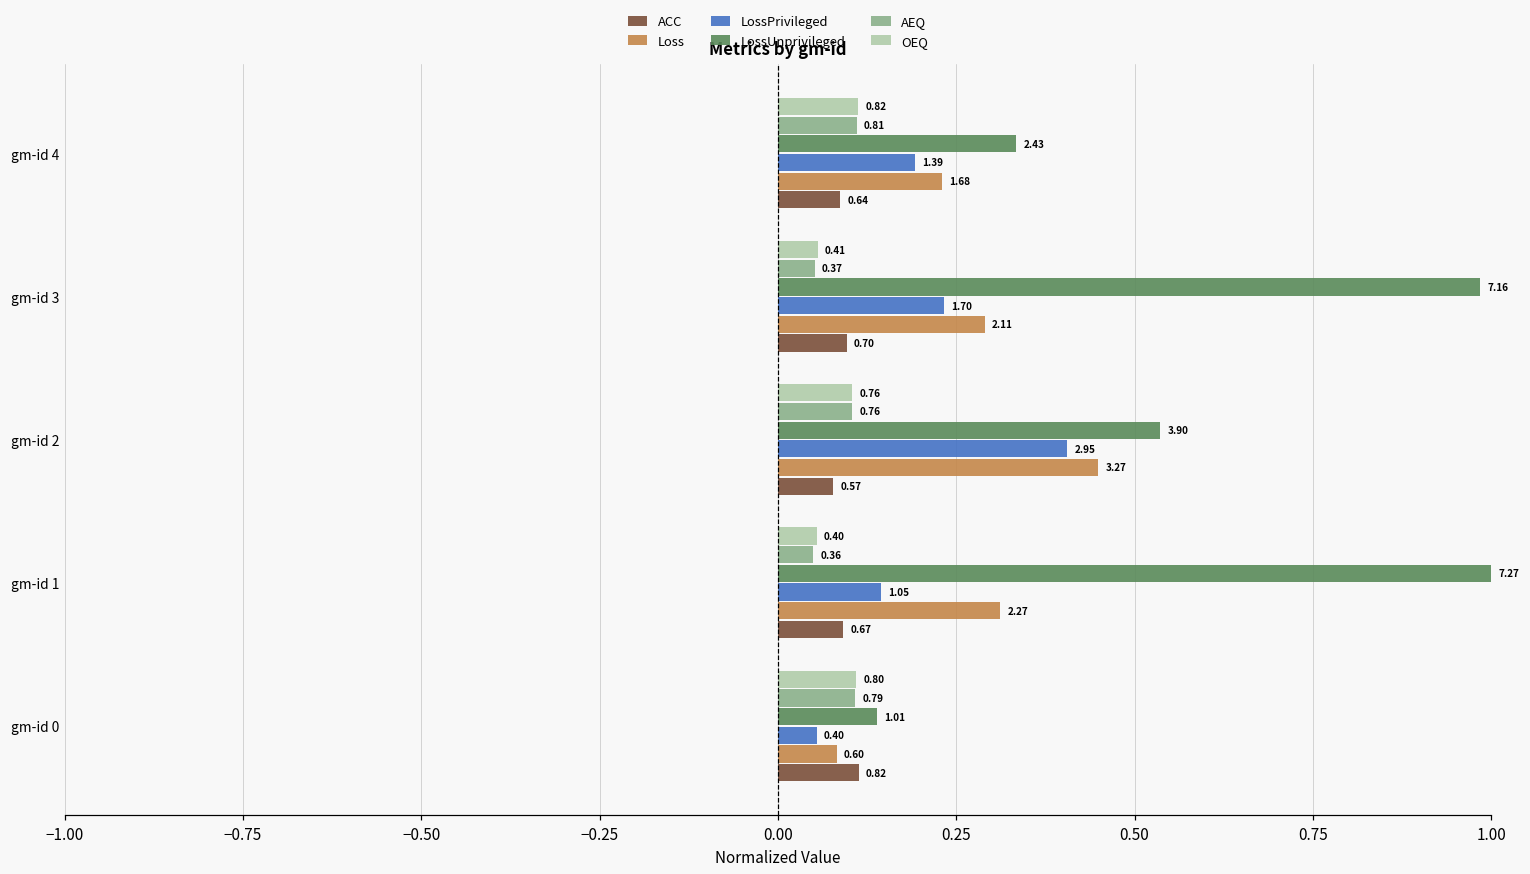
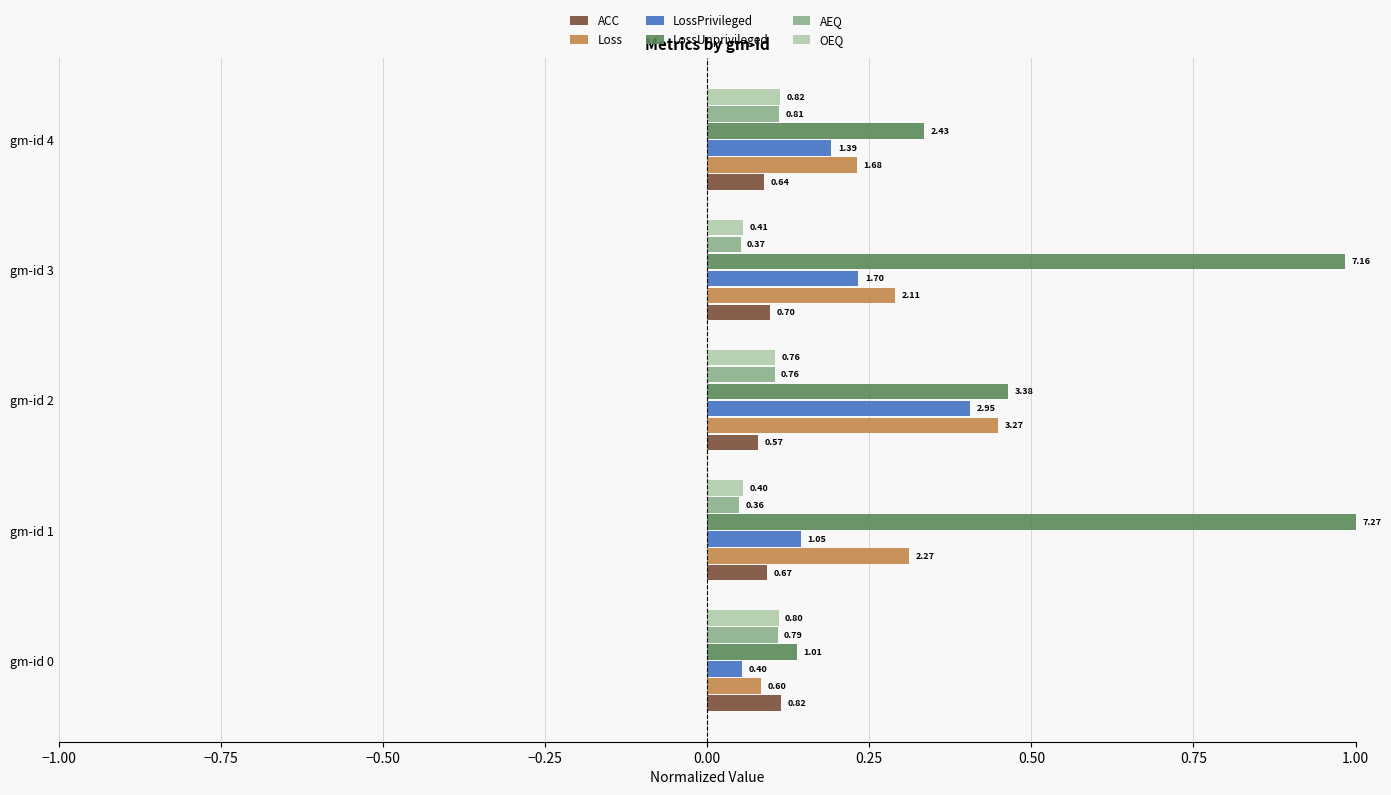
  {
    "LossUnprivileged": {
-     "gm-id 2": 3.90
+     "gm-id 2": 3.38
    }
  }
